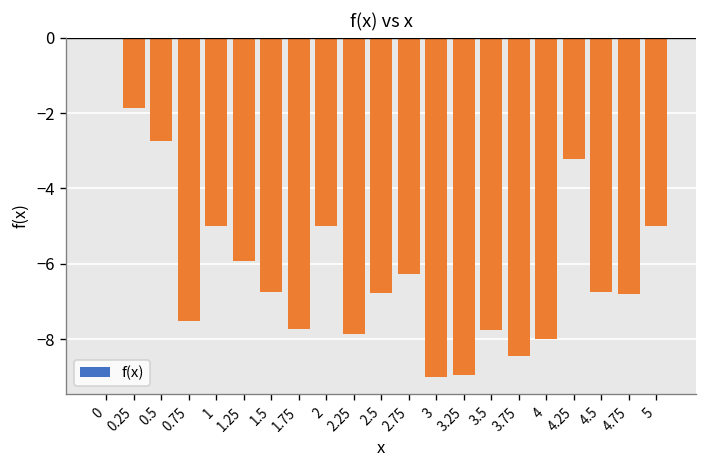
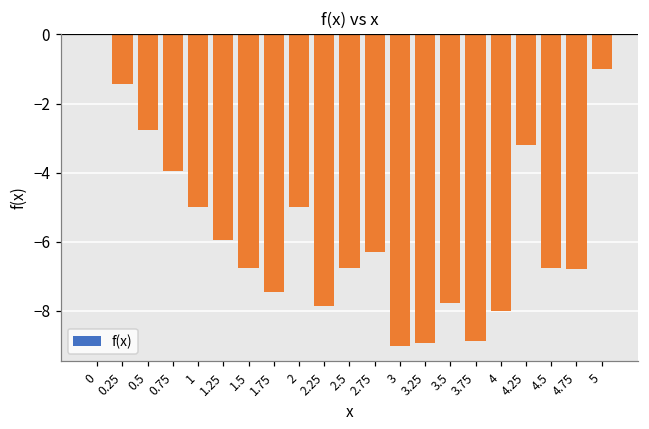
  {
    "0": 0.0,
-   "0.25": -1.9,
+   "0.25": -1.4,
    "0.5": -2.8,
-   "0.75": -7.5,
+   "0.75": -3.9,
    "1": -5.0,
    "1.25": -5.9,
    "1.5": -6.8,
-   "1.75": -7.7,
+   "1.75": -7.4,
    "2": -5.0,
    "2.25": -7.9,
    "2.5": -6.8,
    "2.75": -6.3,
    "3": -9.0,
    "3.25": -8.9,
    "3.5": -7.8,
-   "3.75": -8.4,
+   "3.75": -8.9,
    "4": -8.0,
    "4.25": -3.2,
    "4.5": -6.8,
    "4.75": -6.8,
-   "5": -5
+   "5": -1
  }
